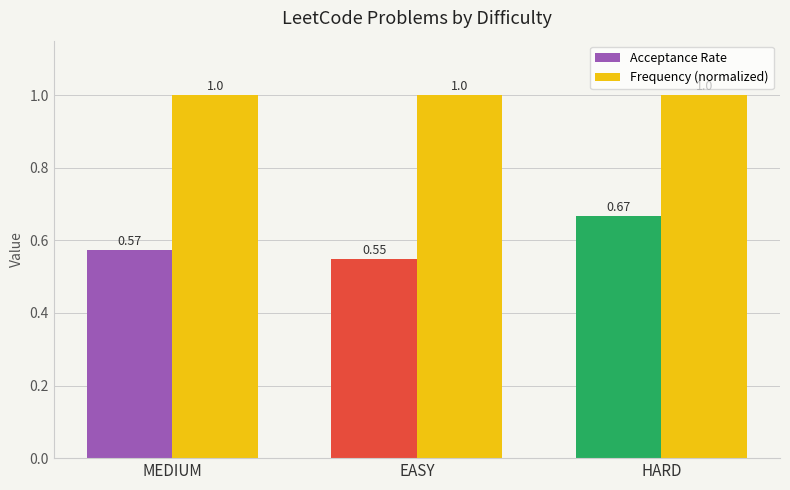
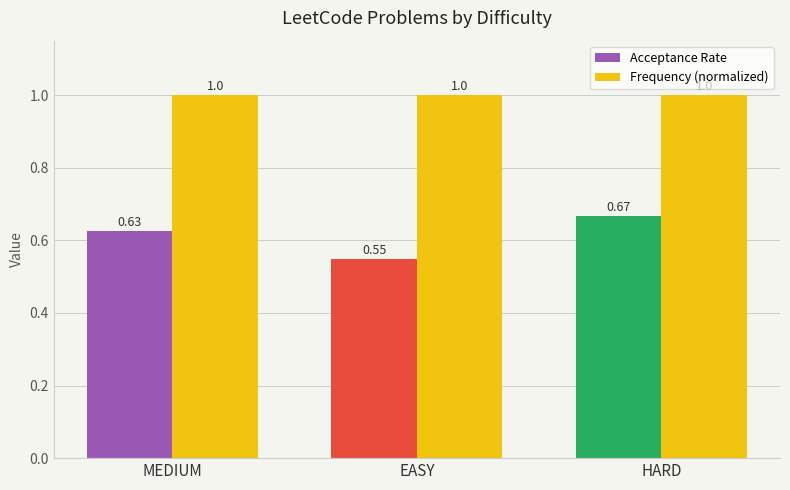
  {
    "Acceptance Rate": {
-     "MEDIUM": 0.57,
+     "MEDIUM": 0.63,
      "EASY": 0.55,
      "HARD": 0.67
    },
    "Frequency (normalized)": {
      "MEDIUM": 1.0,
      "EASY": 1.0
    }
  }
